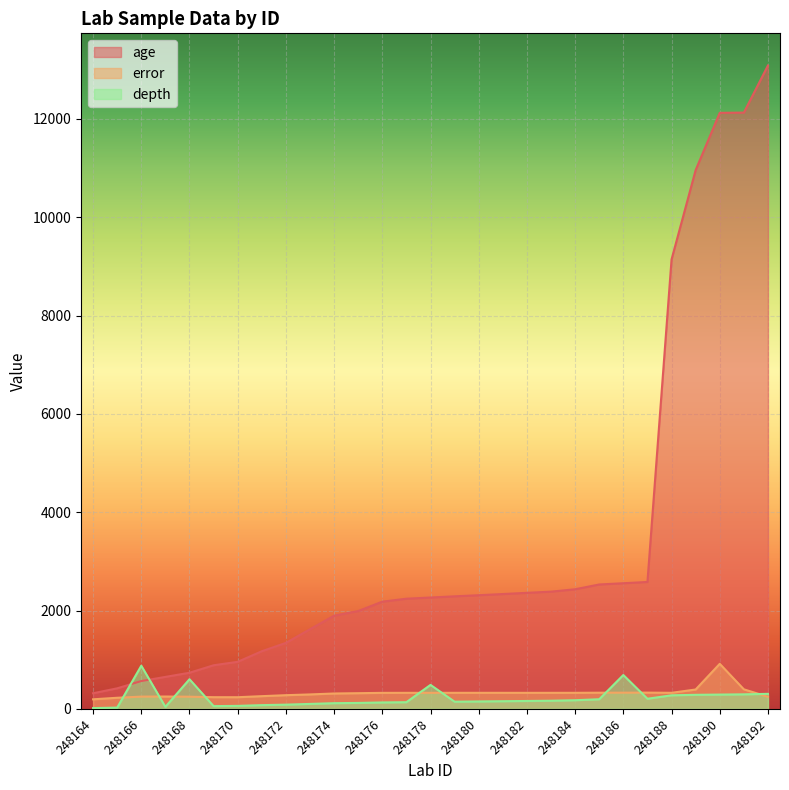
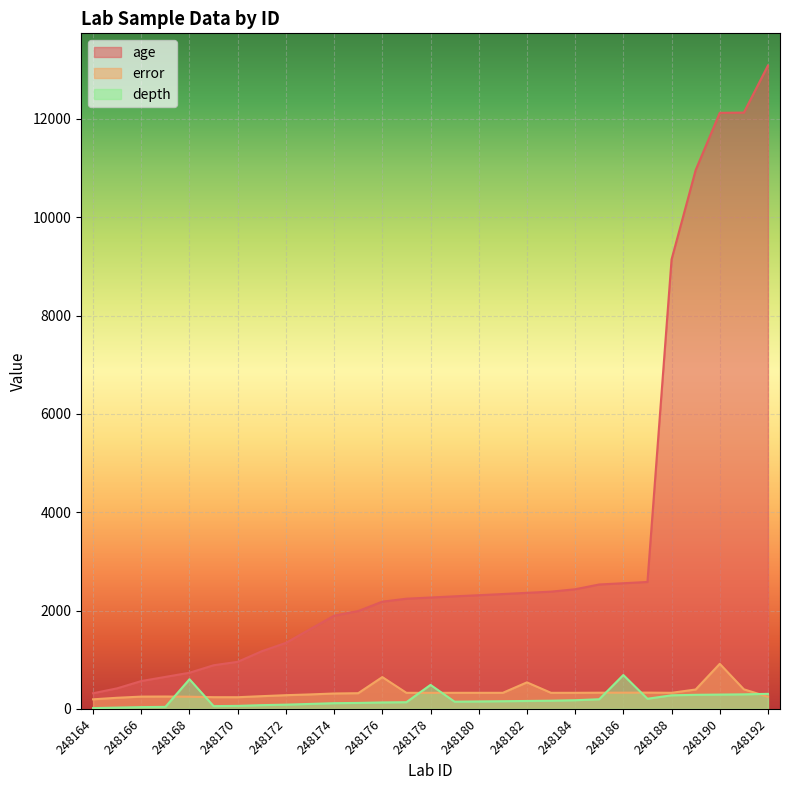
  {
    "age": {
      "248164": 300,
      "248166": 600,
      "248168": 700,
      "248170": 1000,
      "248172": 1300,
      "248174": 1900,
      "248176": 2200,
      "248178": 2300,
      "248180": 2300,
      "248182": 2400,
      "248184": 2400,
      "248186": 2600,
      "248188": 9100,
      "248190": 12100,
      "248192": 13100
    },
    "error": {
      "248164": 200,
      "248166": 200,
      "248168": 200,
      "248170": 200,
      "248172": 300,
      "248174": 300,
-     "248176": 300,
+     "248176": 600,
      "248178": 300,
      "248180": 300,
-     "248182": 300,
+     "248182": 500,
      "248184": 300,
      "248186": 300,
      "248190": 900,
      "248192": 200
    },
    "depth": {
      "248164": 0,
-     "248166": 900,
+     "248166": 0,
      "248168": 600,
      "248170": 100,
      "248172": 100,
      "248174": 100,
      "248176": 100,
      "248178": 500,
      "248180": 200,
      "248182": 200,
      "248184": 200,
      "248186": 700,
      "248190": 300,
      "248192": 300
    }
  }
